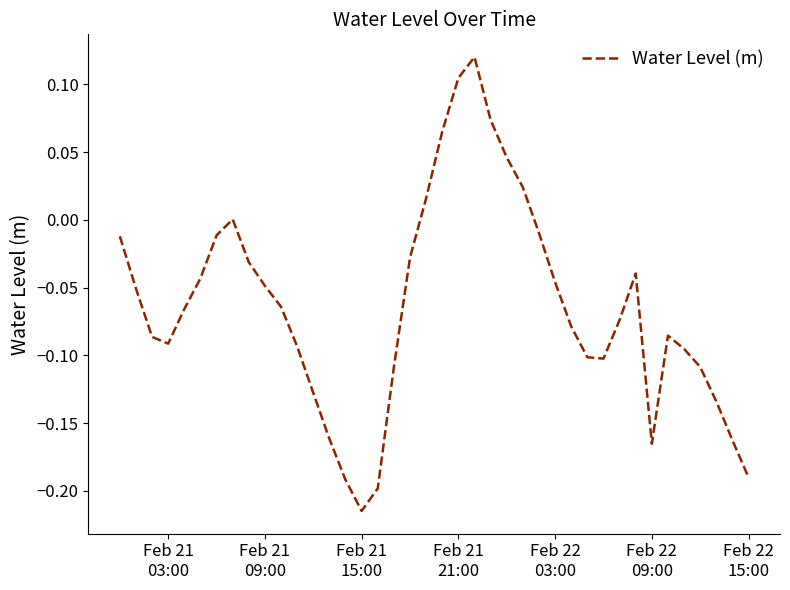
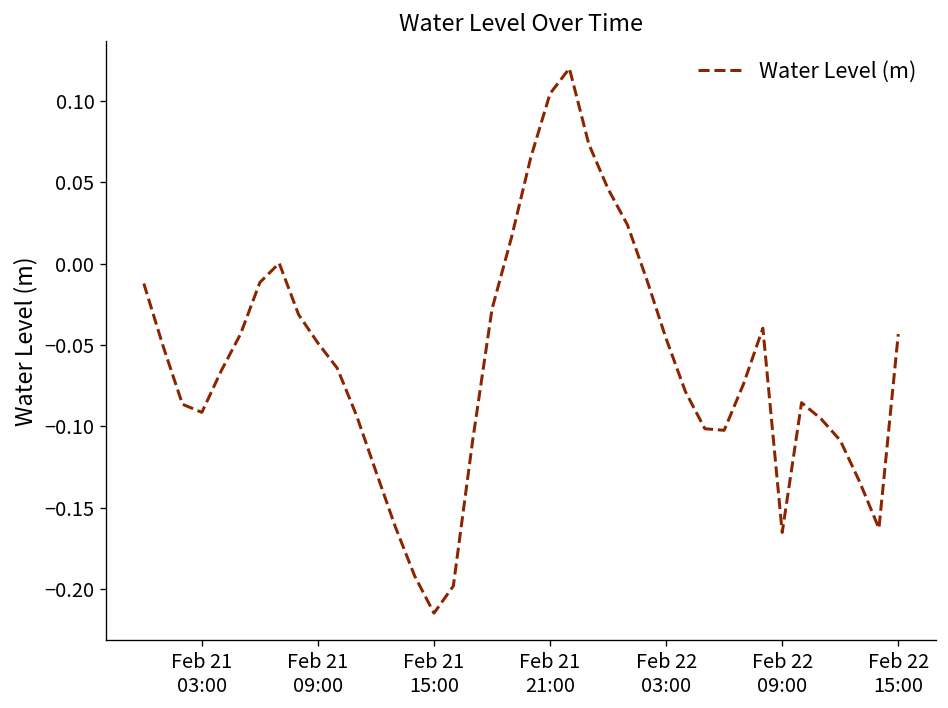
  {
    "Feb 21 03:00": -0.091,
    "Feb 21 09:00": -0.049,
    "Feb 21 15:00": -0.215,
    "Feb 21 21:00": 0.105,
    "Feb 22 03:00": -0.046,
    "Feb 22 09:00": -0.165,
-   "Feb 22 15:00": -0.190
+   "Feb 22 15:00": -0.043
  }
